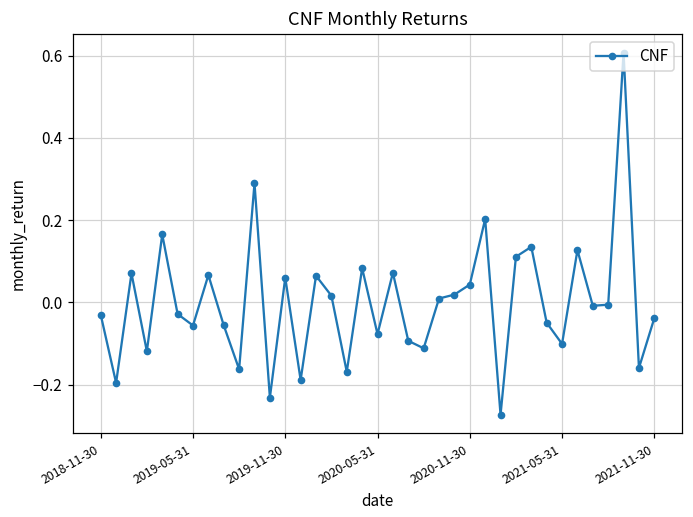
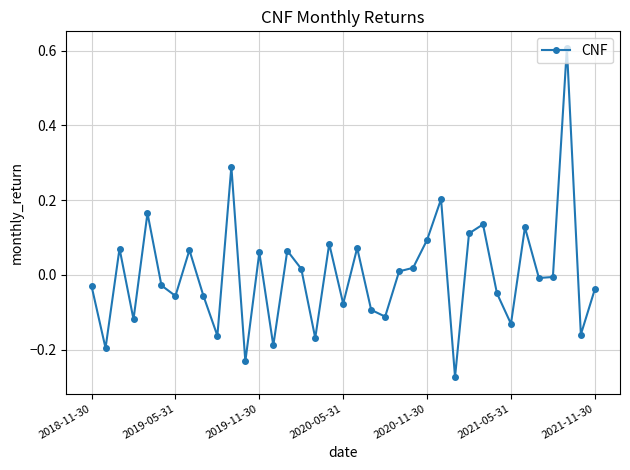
  {
    "2018-11-30": -0.03,
    "2019-05-31": -0.06,
    "2019-11-30": 0.06,
    "2020-05-31": -0.08,
-   "2020-11-30": 0.04,
-   "2021-05-31": -0.10,
+   "2020-11-30": 0.09,
+   "2021-05-31": -0.13,
    "2021-11-30": -0.04
  }
